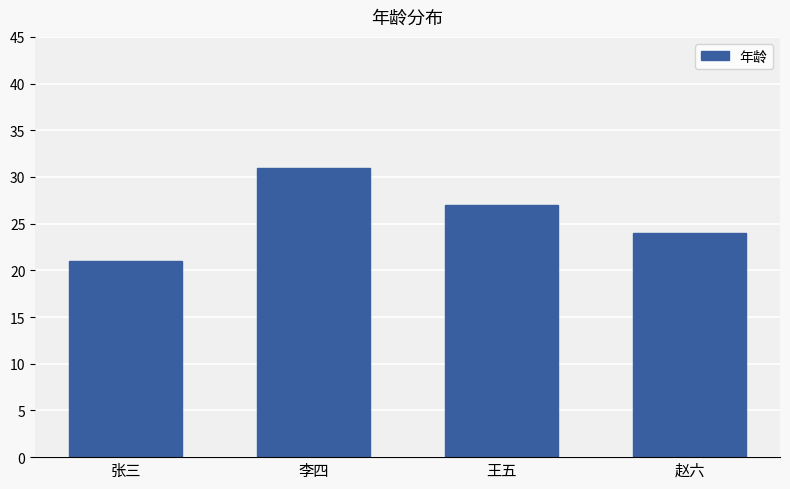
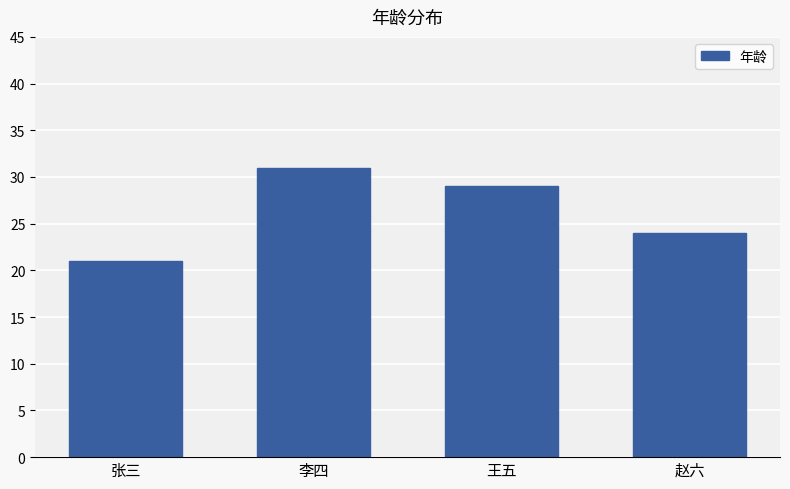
  {
    "张三": 21,
    "李四": 31,
-   "王五": 27,
+   "王五": 29,
    "赵六": 24
  }
